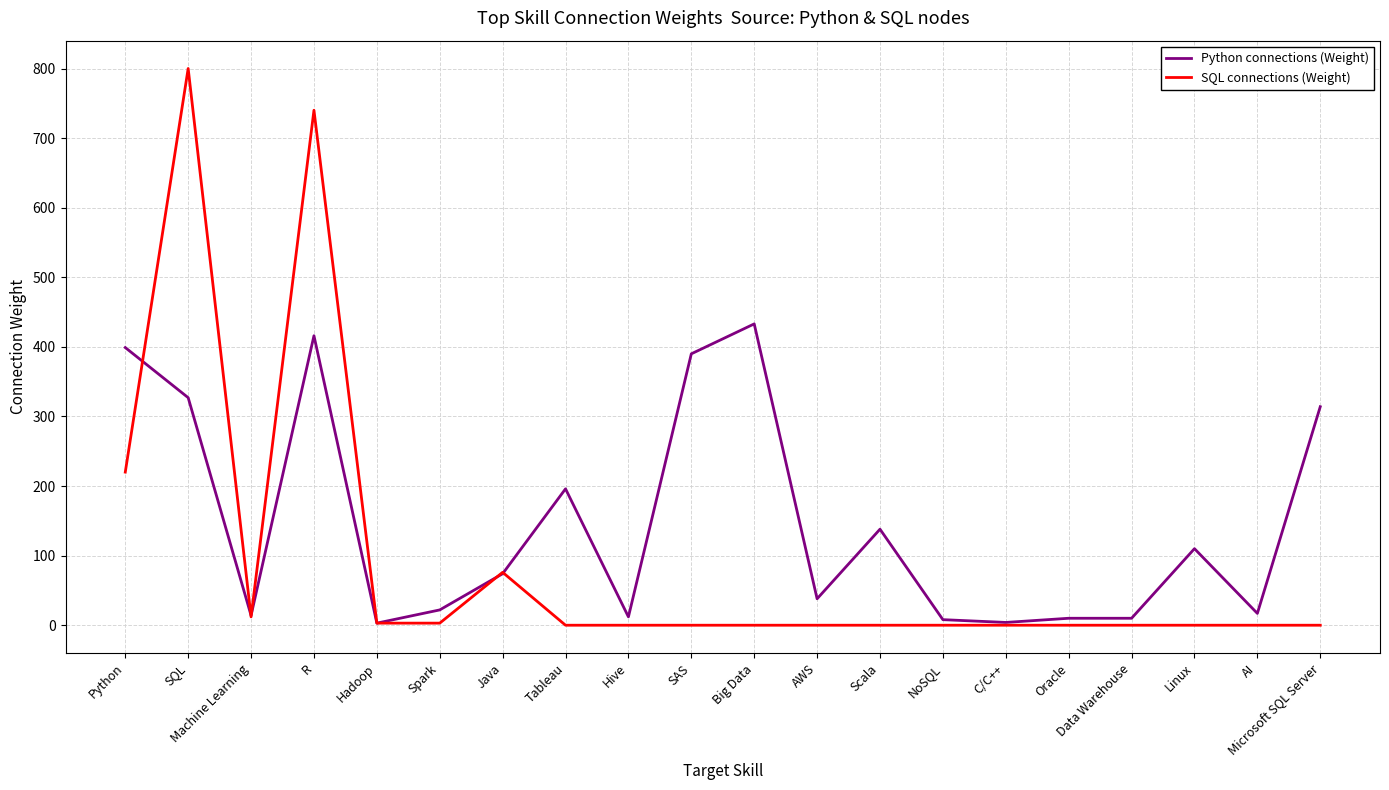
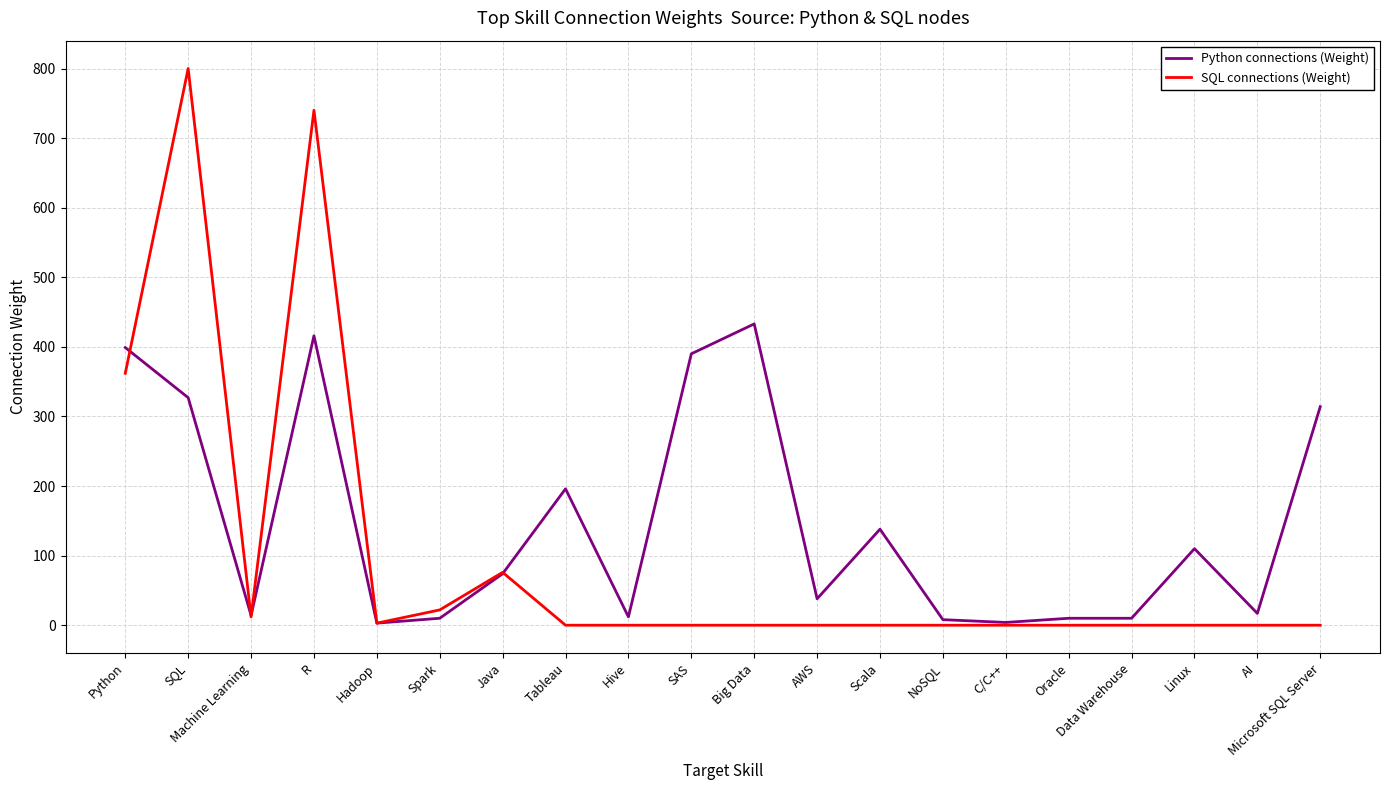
  {
    "Python connections (Weight)": {
      "Python": 400,
      "SQL": 330,
      "R": 420,
-     "Spark": 20,
+     "Spark": 10,
      "Tableau": 200,
      "Hive": 10,
      "SAS": 390,
      "Big Data": 430,
      "AWS": 40,
      "Scala": 140,
      "NoSQL": 10,
      "C/C++": 0,
      "Oracle": 10,
      "Data Warehouse": 10,
      "Linux": 110,
      "AI": 20,
      "Microsoft SQL Server": 310
    },
    "SQL connections (Weight)": {
-     "Python": 220,
+     "Python": 360,
      "SQL": 800,
      "R": 740,
-     "Spark": 0,
+     "Spark": 20,
      "Tableau": 0,
      "Hive": 0,
      "SAS": 0,
      "Big Data": 0,
      "AWS": 0,
      "Scala": 0,
      "NoSQL": 0,
      "C/C++": 0,
      "Oracle": 0,
      "Data Warehouse": 0,
      "Linux": 0,
      "AI": 0,
      "Microsoft SQL Server": 0
    }
  }
